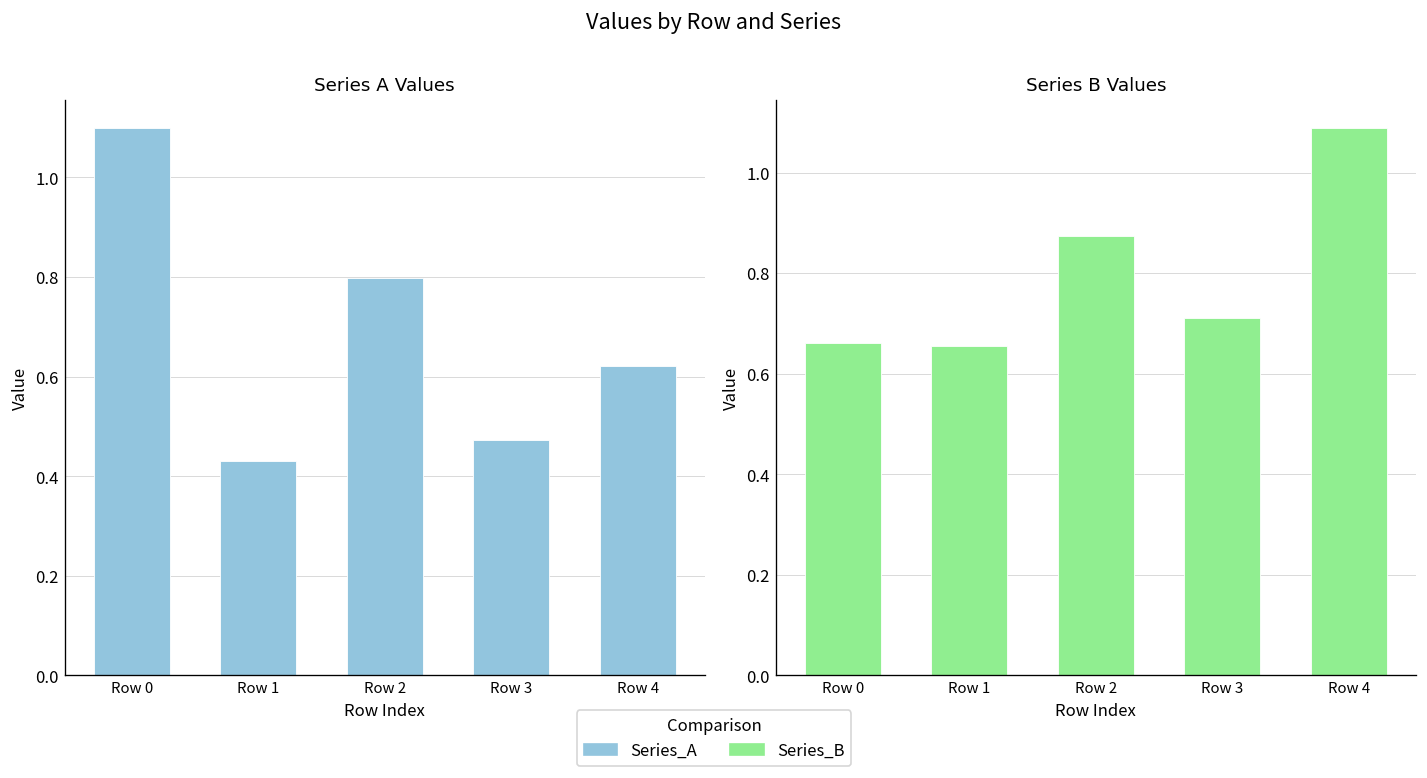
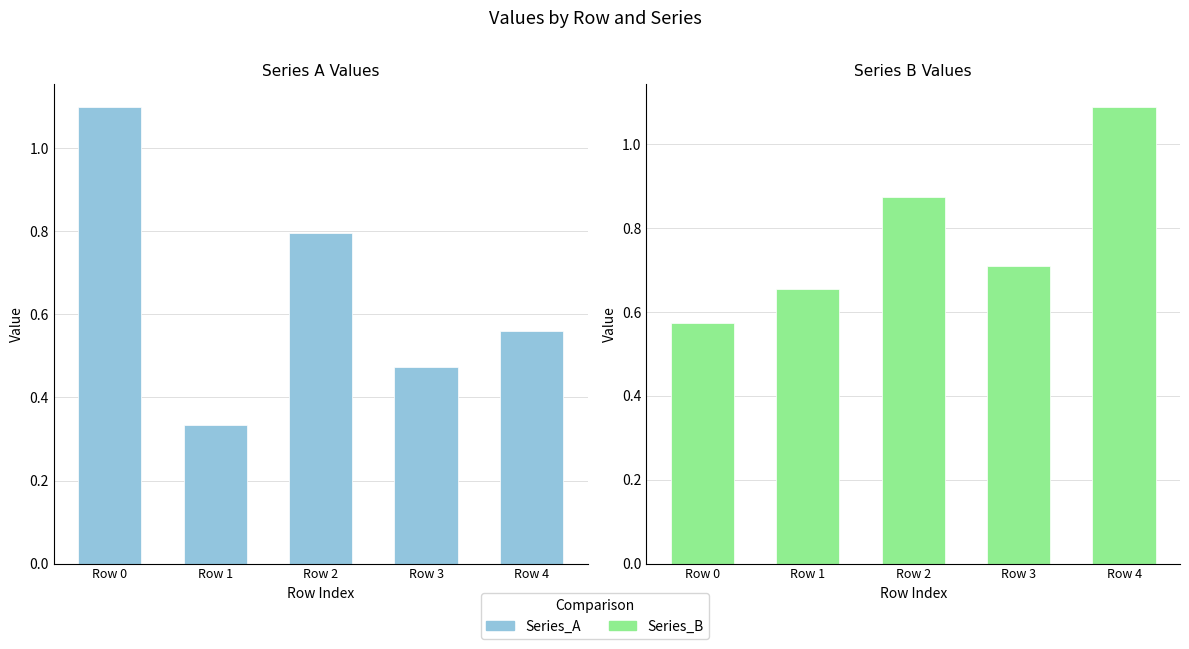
  {
    "Series A Values": {
      "Row 0": 1.10,
-     "Row 1": 0.43,
+     "Row 1": 0.33,
      "Row 2": 0.80,
      "Row 3": 0.47,
-     "Row 4": 0.62
+     "Row 4": 0.56
    },
    "Series B Values": {
-     "Row 0": 0.66,
+     "Row 0": 0.57,
      "Row 1": 0.66,
      "Row 2": 0.87,
      "Row 3": 0.71,
      "Row 4": 1.09
    }
  }
